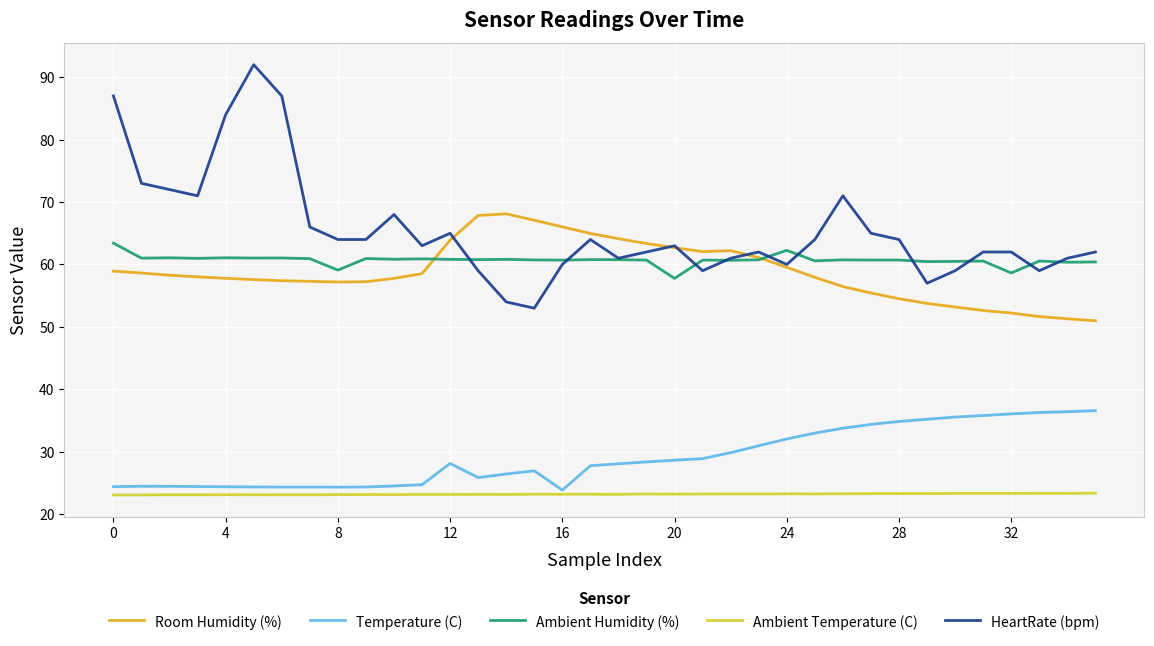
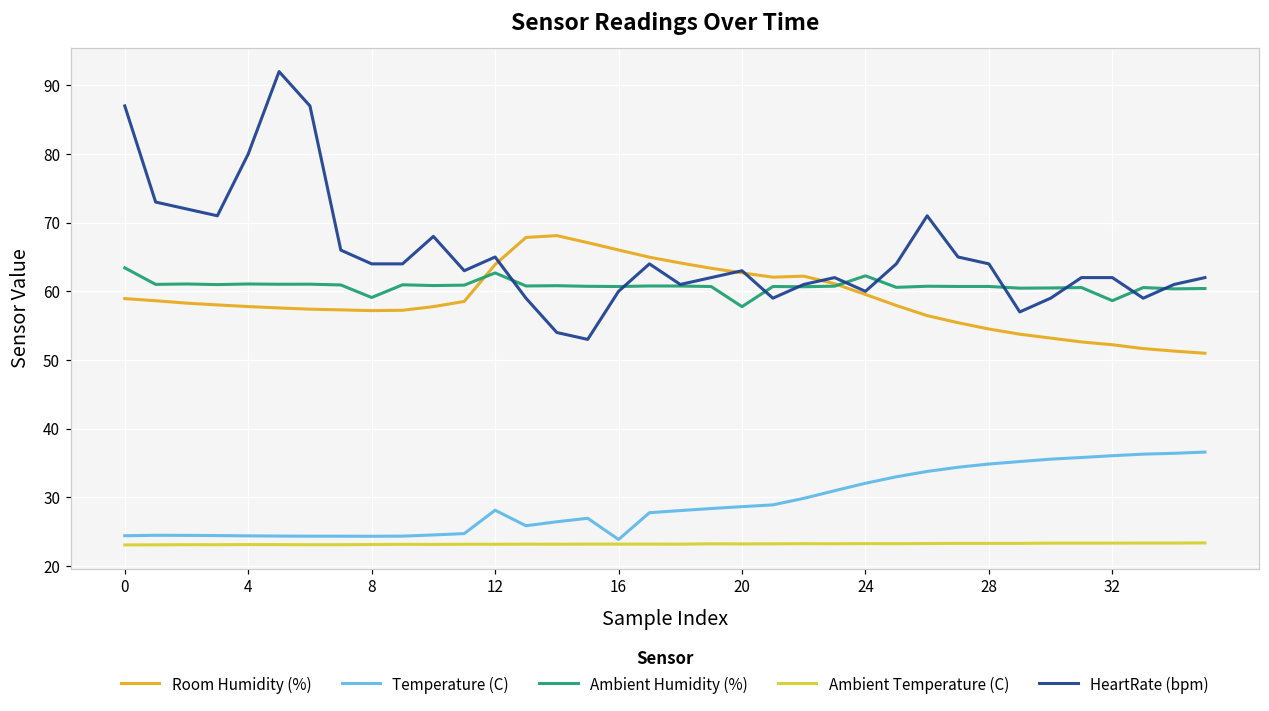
  {
    "Temperature (C)": {
      "0": 24,
      "4": 24,
      "8": 24,
      "12": 28,
      "16": 24,
      "20": 29,
      "24": 32,
      "28": 35,
      "32": 36
    },
    "Ambient Humidity (%)": {
      "0": 63,
      "4": 61,
      "8": 59,
-     "12": 61,
+     "12": 63,
      "16": 61,
      "20": 58,
      "24": 62,
      "28": 61,
      "32": 59
    },
    "HeartRate (bpm)": {
      "0": 87,
-     "4": 84,
+     "4": 80,
      "8": 64,
      "12": 65,
      "16": 60,
      "24": 60,
      "28": 64,
      "32": 62
    }
  }
